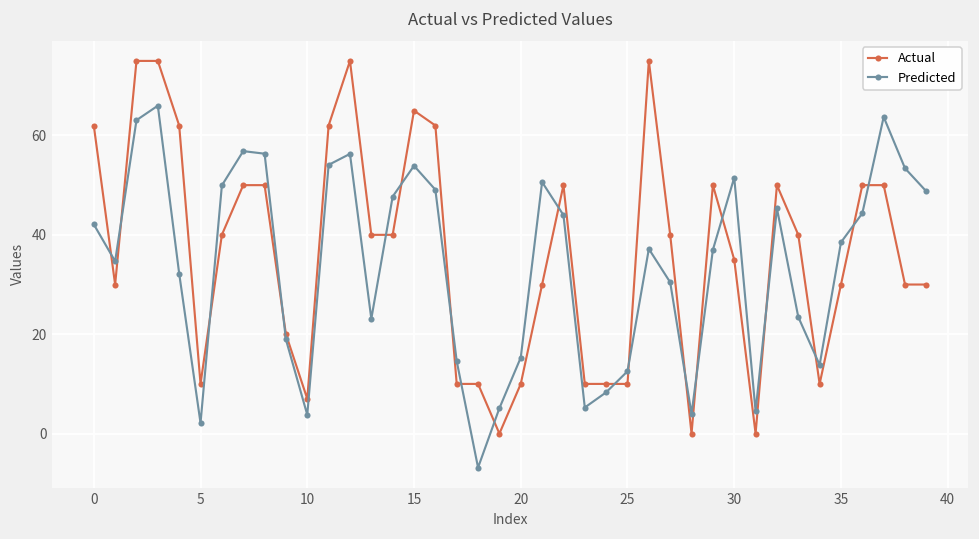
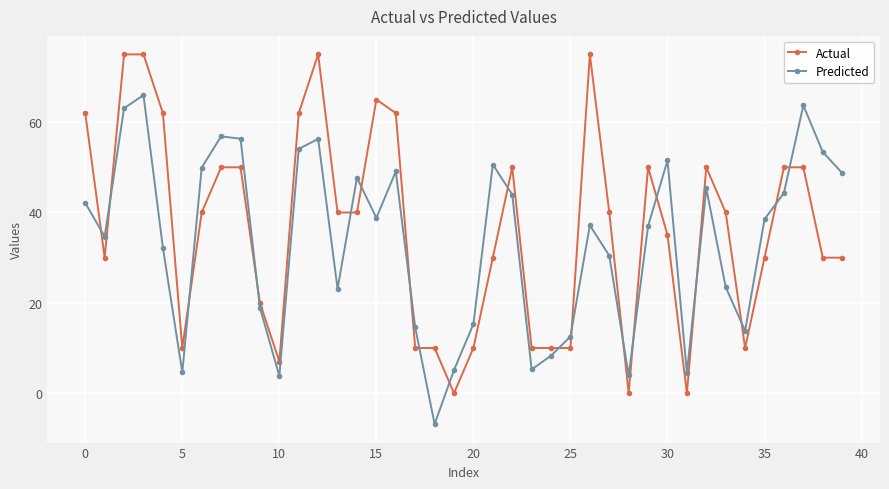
  {
    "Actual": {
      "0": 62,
      "5": 10,
      "10": 7,
      "15": 65,
      "20": 10,
      "25": 10,
      "30": 35,
      "35": 30
    },
    "Predicted": {
      "0": 42,
-     "5": 2,
+     "5": 5,
      "10": 4,
-     "15": 54,
+     "15": 39,
      "20": 15,
      "25": 13,
      "30": 52,
      "35": 38
    }
  }
